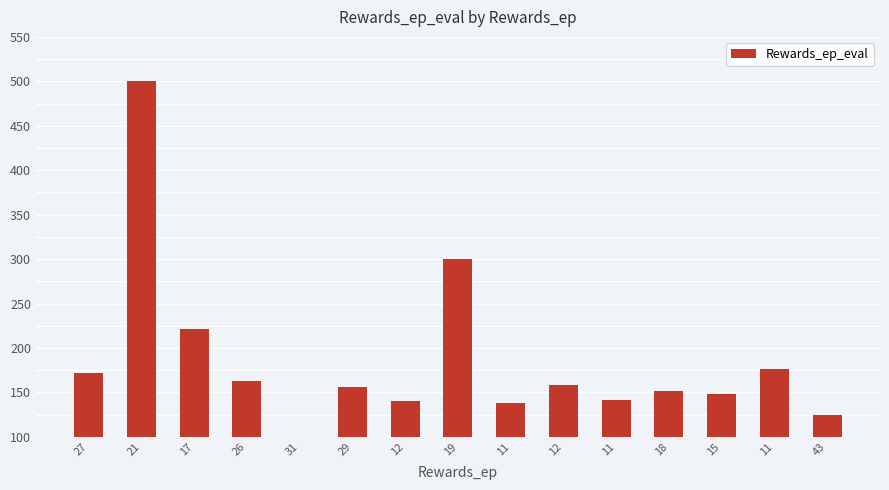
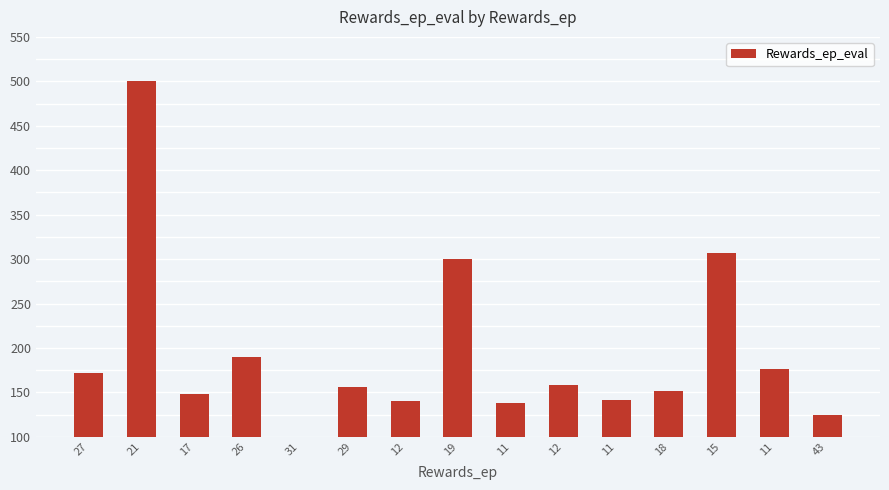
  {
    "27": 170,
    "21": 500,
-   "17": 220,
-   "26": 160,
+   "17": 150,
+   "26": 190,
    "29": 160,
    "19": 300,
    "18": 150,
-   "15": 150,
+   "15": 310,
    "43": 130
  }
